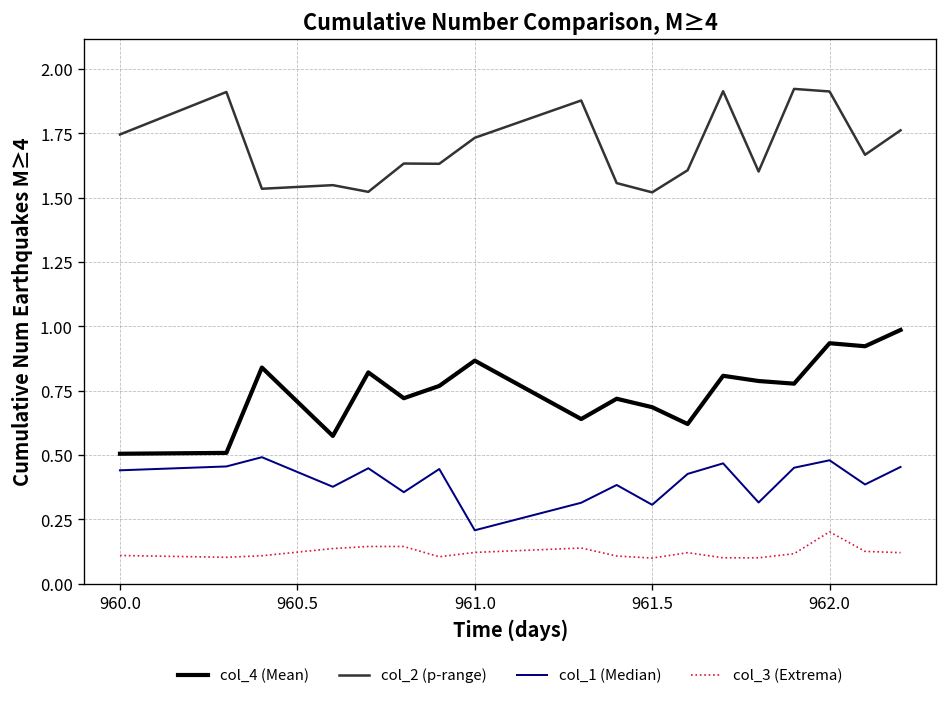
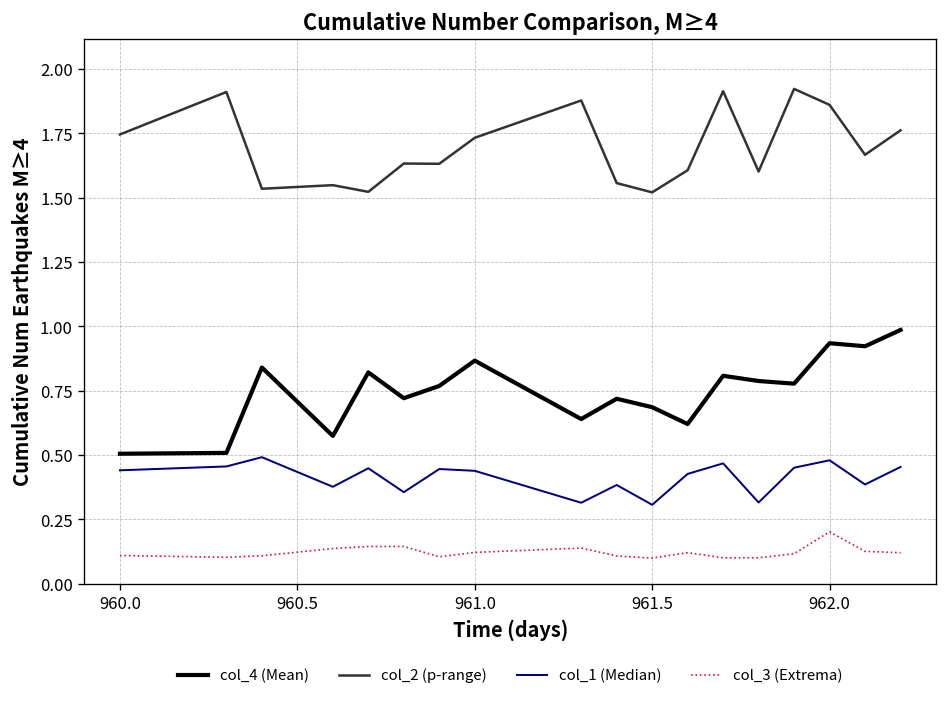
  {
    "col_4 (Mean)": {
      "960.0": 0.51,
      "961.0": 0.87,
      "961.5": 0.69,
      "962.0": 0.93
    },
    "col_2 (p-range)": {
      "960.0": 1.75,
      "961.0": 1.73,
      "961.5": 1.52,
-     "962.0": 1.91
+     "962.0": 1.86
    },
    "col_1 (Median)": {
      "960.0": 0.44,
-     "961.0": 0.21,
+     "961.0": 0.44,
      "961.5": 0.31,
      "962.0": 0.48
    },
    "col_3 (Extrema)": {
      "960.0": 0.11,
      "961.0": 0.12,
      "961.5": 0.10,
      "962.0": 0.20
    }
  }
